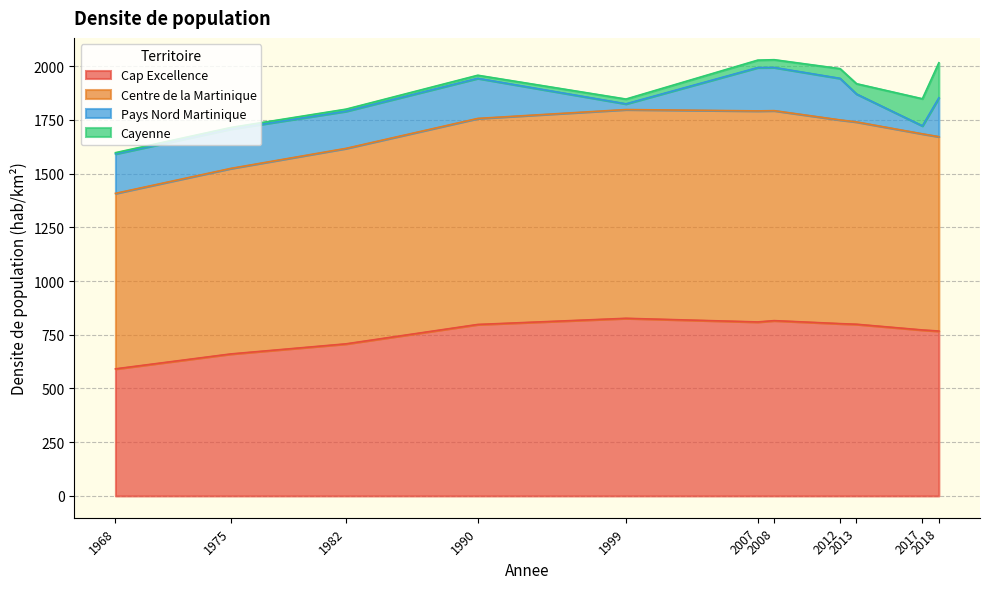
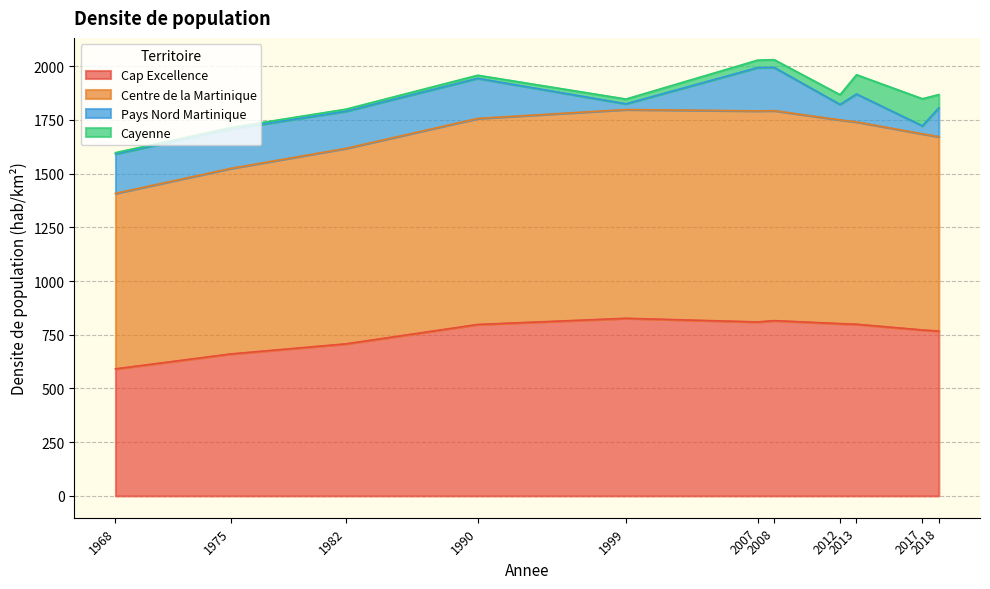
  {
    "Pays Nord Martinique": {
      "1990": 190,
      "1999": 30,
      "2007": 200,
      "2008": 200,
-     "2012": 190,
+     "2012": 70,
      "2013": 130,
      "2017": 40,
-     "2018": 180
+     "2018": 130
    },
    "Cayenne": {
      "1990": 10,
      "1999": 20,
      "2007": 30,
      "2008": 40,
      "2012": 50,
-     "2013": 50,
+     "2013": 90,
      "2017": 130,
-     "2018": 160
+     "2018": 60
    }
  }
